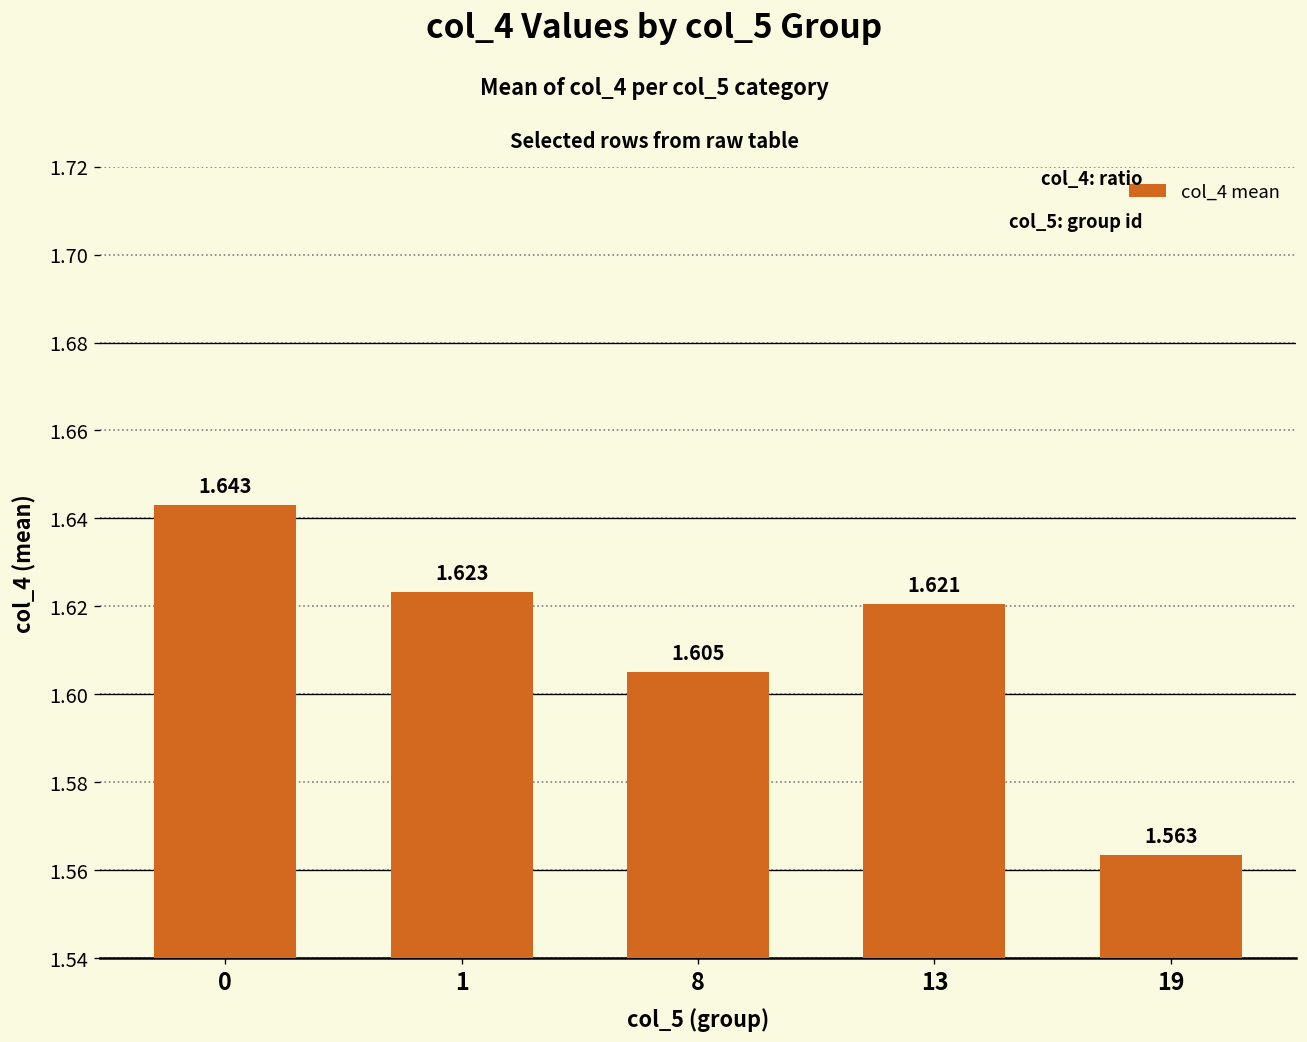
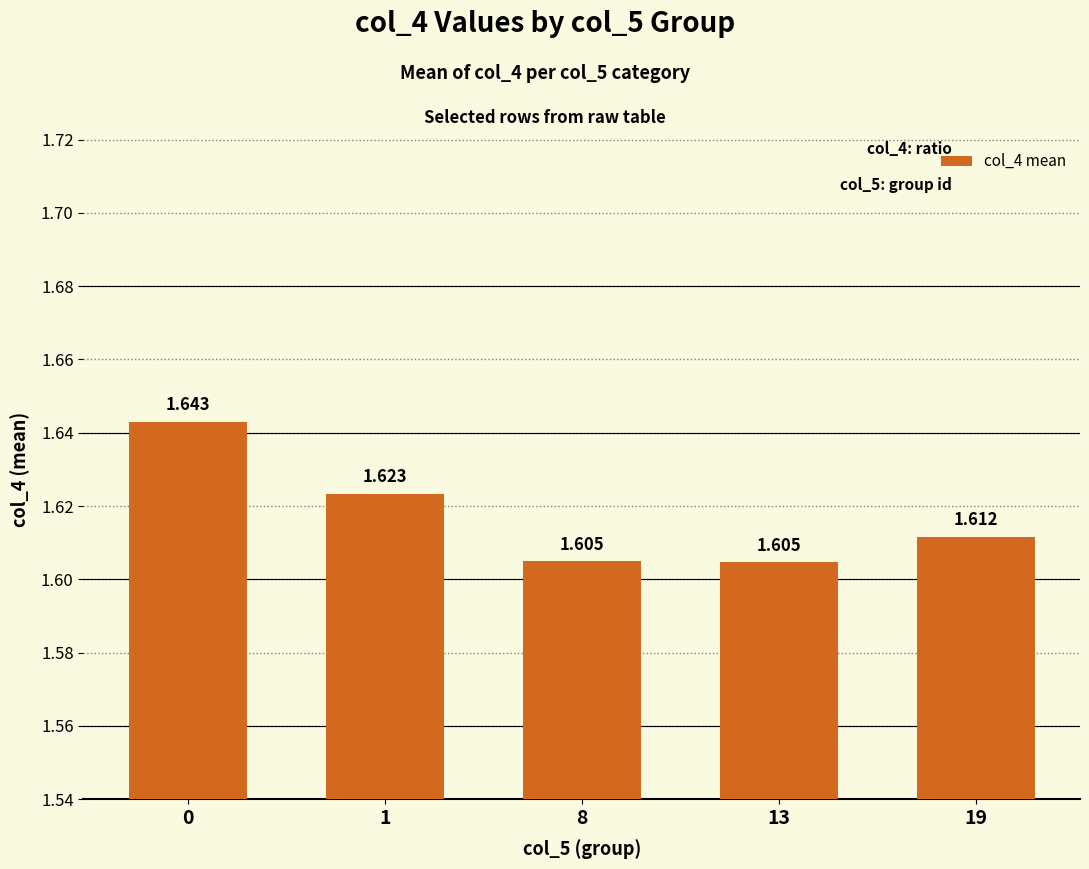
  {
    "0": 1.643,
    "1": 1.623,
    "8": 1.605,
-   "13": 1.621,
-   "19": 1.563
+   "13": 1.605,
+   "19": 1.612
  }
